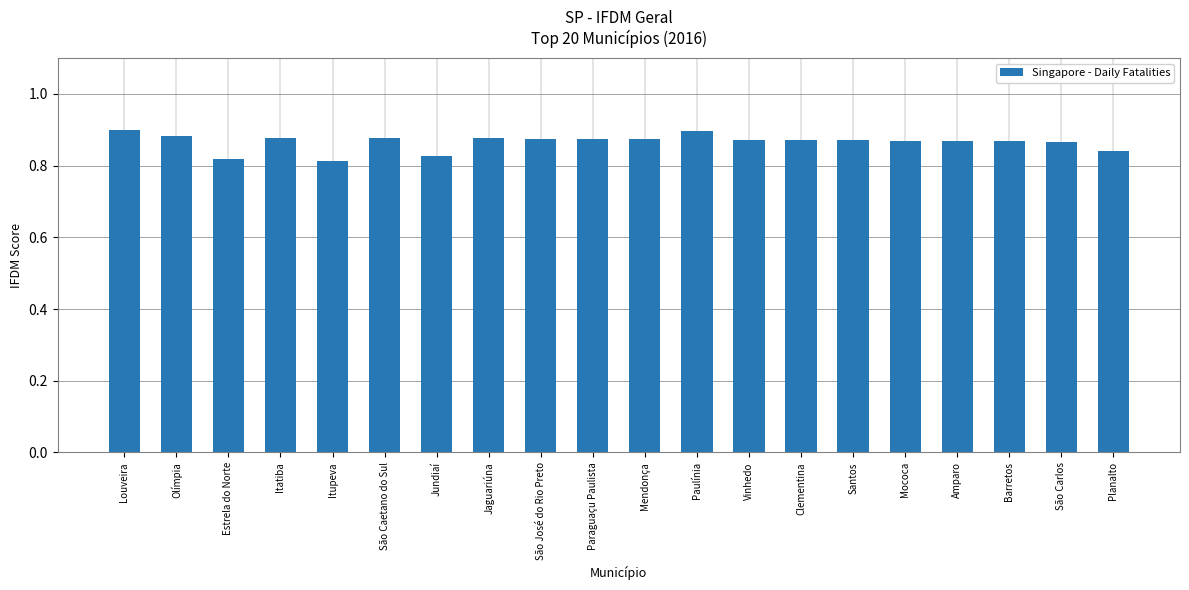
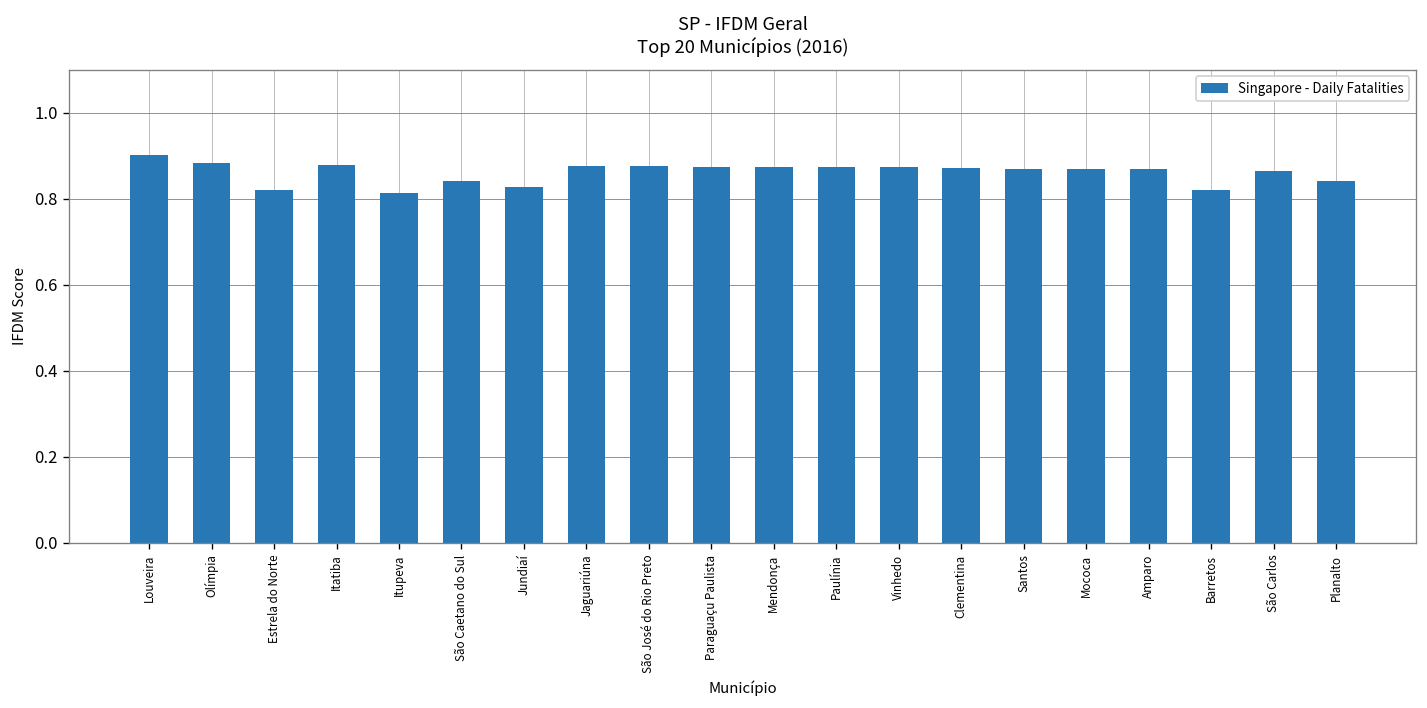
  {
    "Louveira": 0.90,
    "Olímpia": 0.88,
    "Estrela do Norte": 0.82,
    "Itatiba": 0.88,
    "Itupeva": 0.81,
-   "São Caetano do Sul": 0.88,
+   "São Caetano do Sul": 0.84,
    "Jundiaí": 0.83,
    "Jaguariúna": 0.88,
    "São José do Rio Preto": 0.88,
    "Paraguaçu Paulista": 0.87,
    "Mendonça": 0.87,
-   "Paulínia": 0.90,
+   "Paulínia": 0.87,
    "Vinhedo": 0.87,
    "Clementina": 0.87,
    "Santos": 0.87,
    "Mococa": 0.87,
    "Amparo": 0.87,
-   "Barretos": 0.87,
+   "Barretos": 0.82,
    "São Carlos": 0.87,
    "Planalto": 0.84
  }
